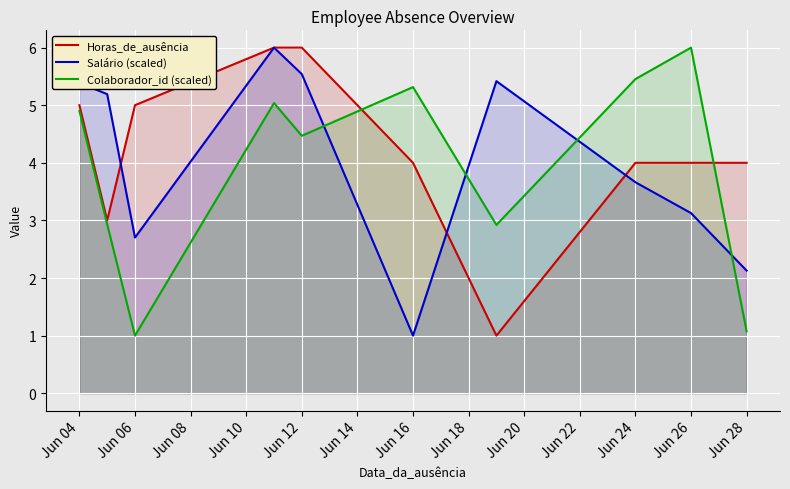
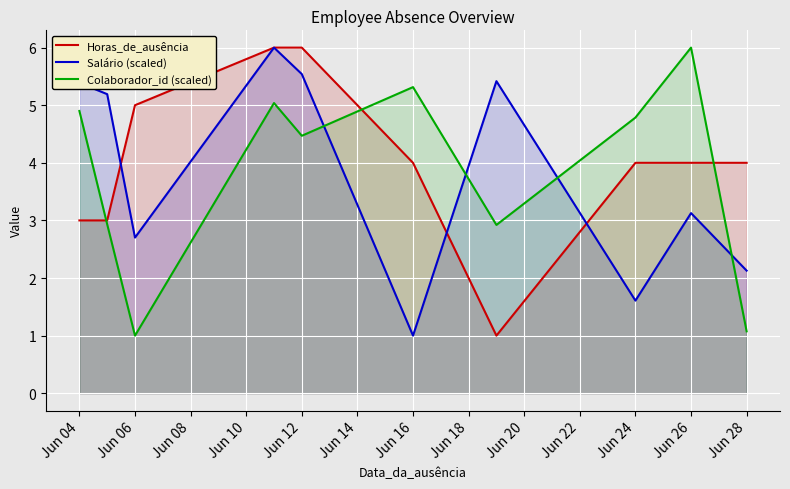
  {
    "Horas_de_ausência": {
-     "Jun 04": 5,
+     "Jun 04": 3,
      "Jun 06": 5,
      "Jun 12": 6,
      "Jun 16": 4,
      "Jun 24": 4,
      "Jun 26": 4,
      "Jun 28": 4
    },
    "Salário (scaled)": {
      "Jun 06": 2.7,
      "Jun 12": 5.5,
      "Jun 16": 1.0,
-     "Jun 24": 3.7,
+     "Jun 24": 1.6,
      "Jun 26": 3.1,
      "Jun 28": 2.1
    },
    "Colaborador_id (scaled)": {
      "Jun 04": 4.9,
      "Jun 06": 1.0,
      "Jun 12": 4.5,
      "Jun 16": 5.3,
-     "Jun 24": 5.5,
+     "Jun 24": 4.8,
      "Jun 26": 6.0,
      "Jun 28": 1.1
    }
  }
